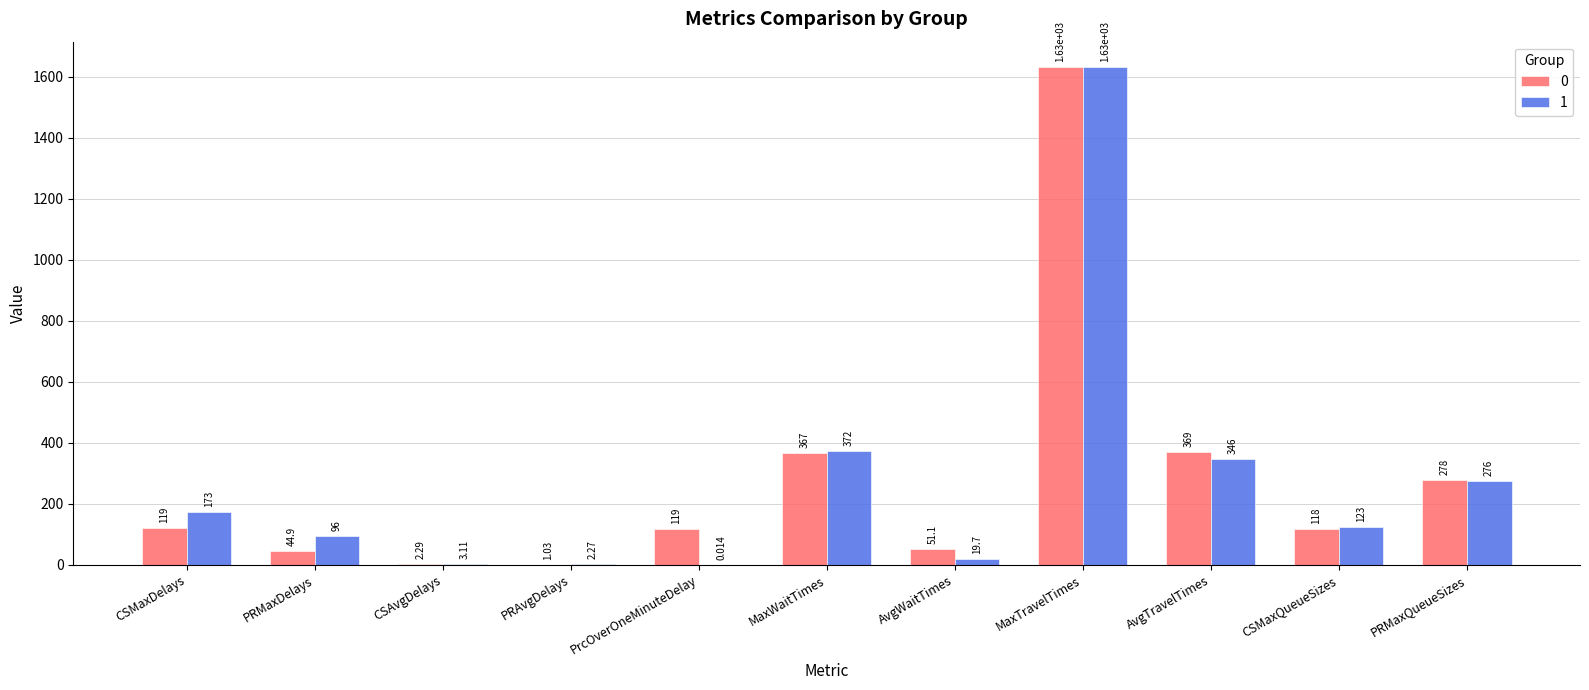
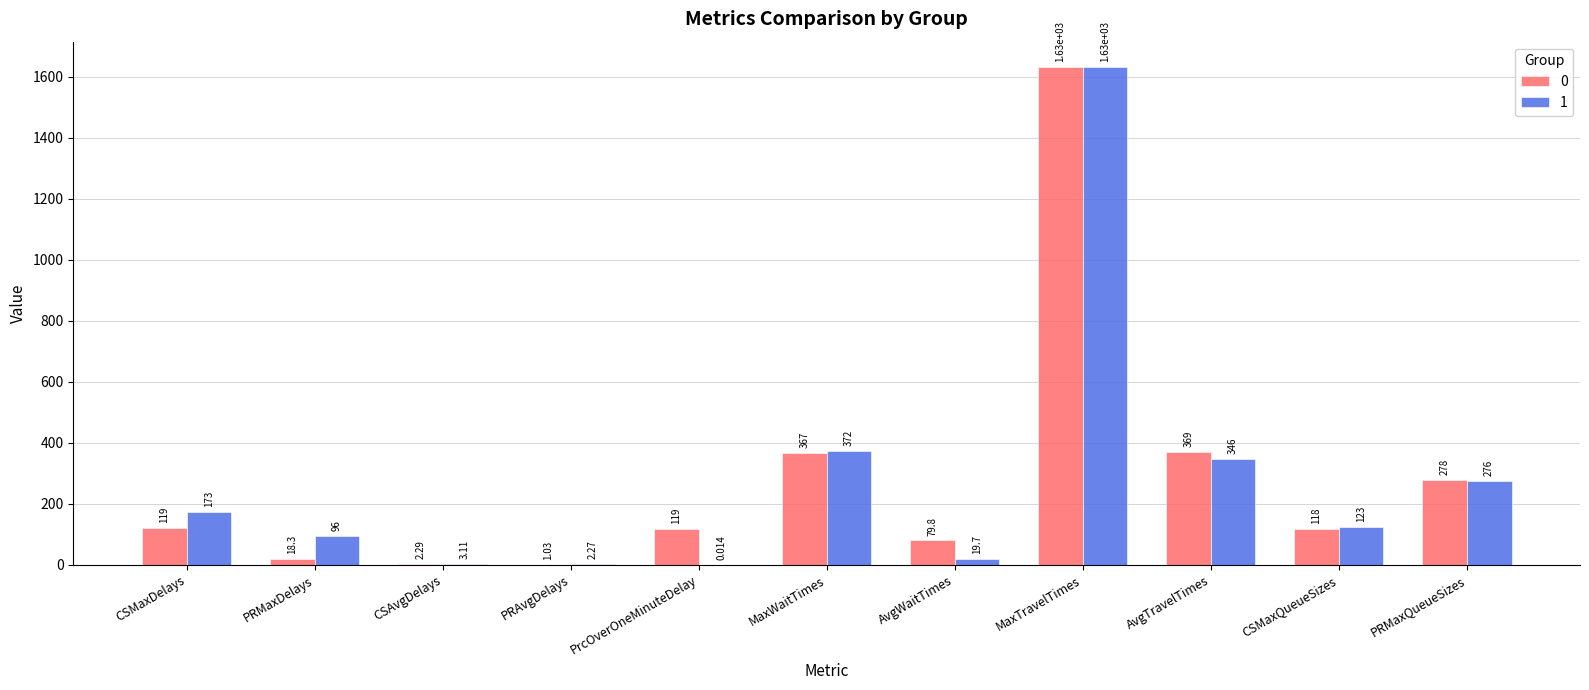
  {
    "0": {
      "CSMaxDelays": 119,
-     "PRMaxDelays": 44.9,
+     "PRMaxDelays": 18.3,
      "CSAvgDelays": 2.29,
      "PRAvgDelays": 1.03,
      "PrcOverOneMinuteDelay": 119,
      "MaxWaitTimes": 367,
-     "AvgWaitTimes": 51.1,
+     "AvgWaitTimes": 79.8,
      "AvgTravelTimes": 369,
      "CSMaxQueueSizes": 118,
      "PRMaxQueueSizes": 278
    },
    "1": {
      "CSMaxDelays": 173,
      "PRMaxDelays": 96,
      "CSAvgDelays": 3.11,
      "PRAvgDelays": 2.27,
      "PrcOverOneMinuteDelay": 0.014,
      "MaxWaitTimes": 372,
      "AvgWaitTimes": 19.7,
      "AvgTravelTimes": 346,
      "CSMaxQueueSizes": 123,
      "PRMaxQueueSizes": 276
    }
  }
